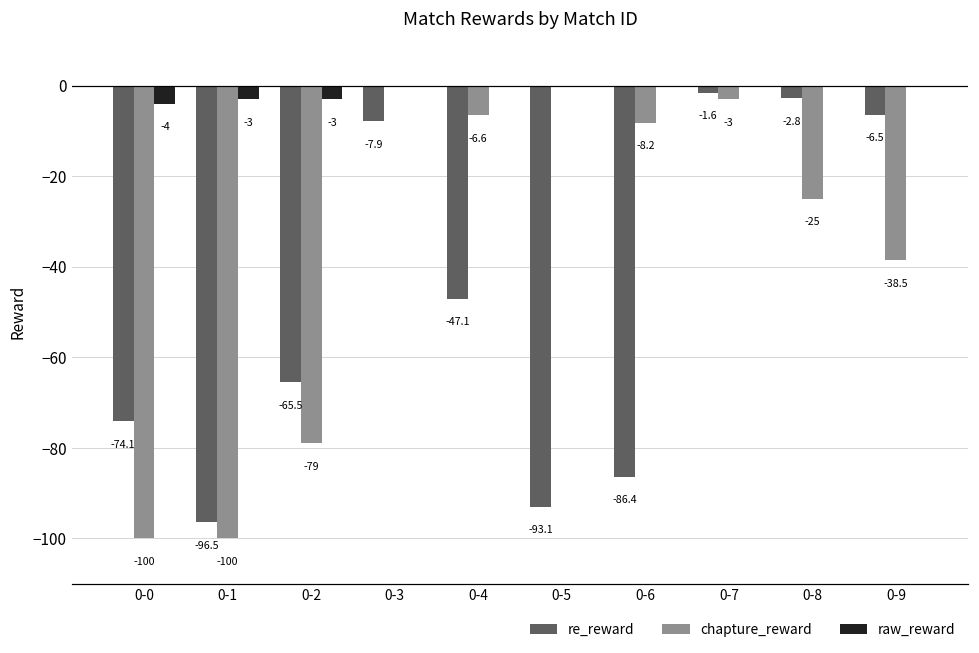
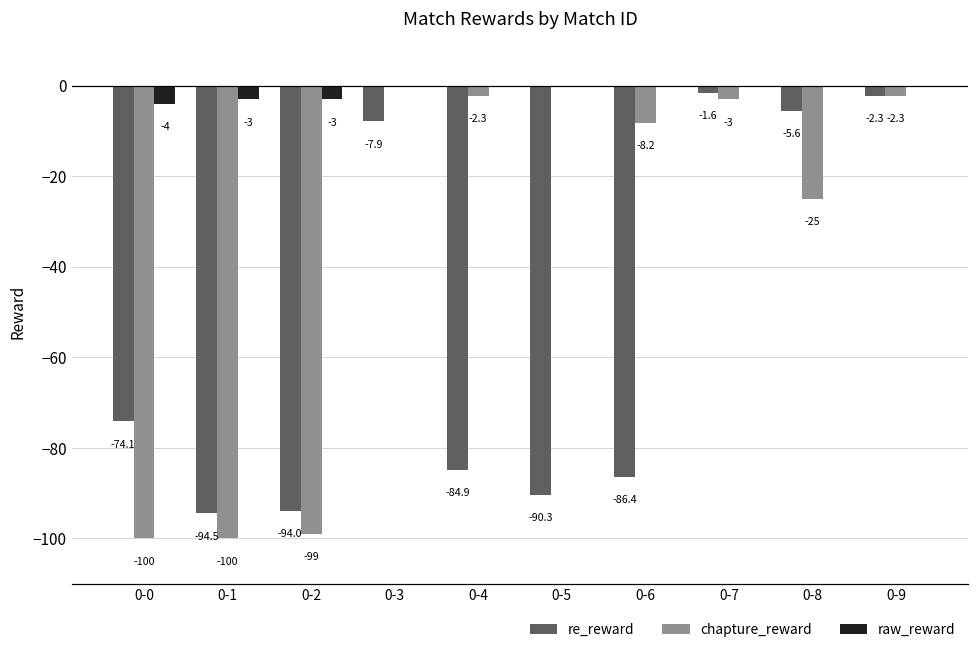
  {
    "re_reward": {
      "0-0": -74.1,
-     "0-1": -96.5,
-     "0-2": -65.5,
+     "0-1": -94.5,
+     "0-2": -94.0,
      "0-3": -7.9,
-     "0-4": -47.1,
-     "0-5": -93.1,
+     "0-4": -84.9,
+     "0-5": -90.3,
      "0-6": -86.4,
      "0-7": -1.6,
-     "0-8": -2.8,
-     "0-9": -6.5
+     "0-8": -5.6,
+     "0-9": -2.3
    },
    "chapture_reward": {
      "0-0": -100,
      "0-1": -100,
-     "0-2": -79,
-     "0-4": -6.6,
+     "0-2": -99,
+     "0-4": -2.3,
      "0-6": -8.2,
      "0-7": -3,
      "0-8": -25,
-     "0-9": -38.5
+     "0-9": -2.3
    },
    "raw_reward": {
      "0-0": -4,
      "0-1": -3,
      "0-2": -3
    }
  }
